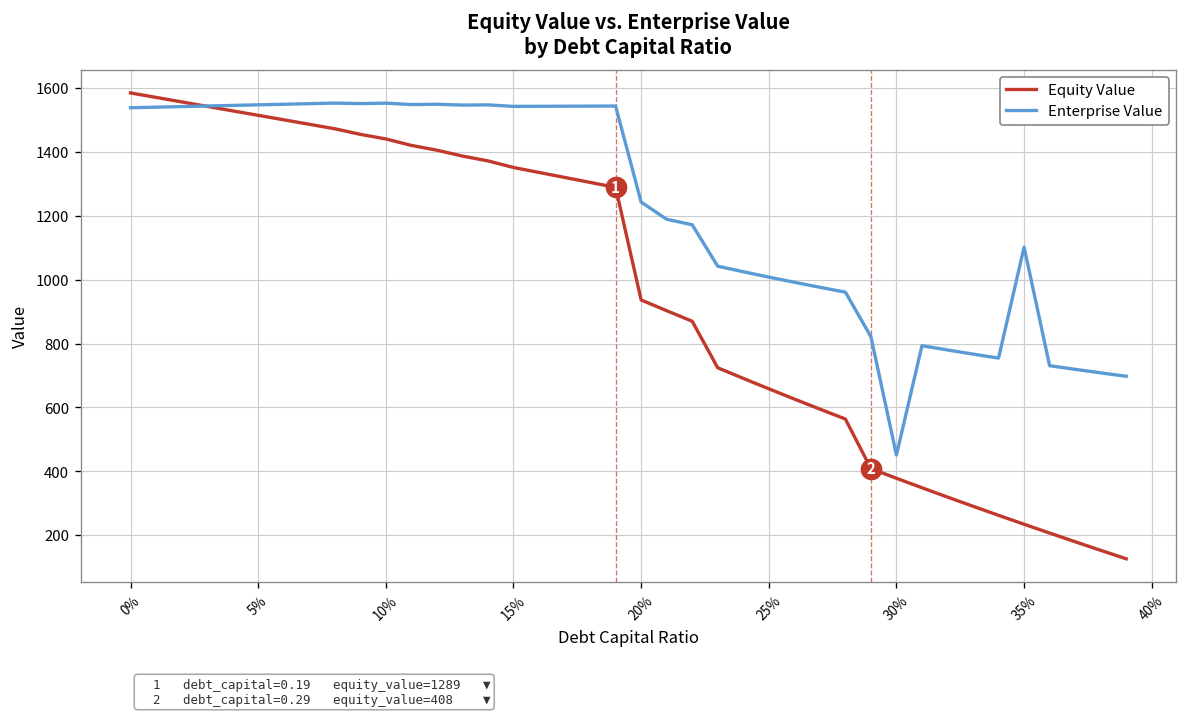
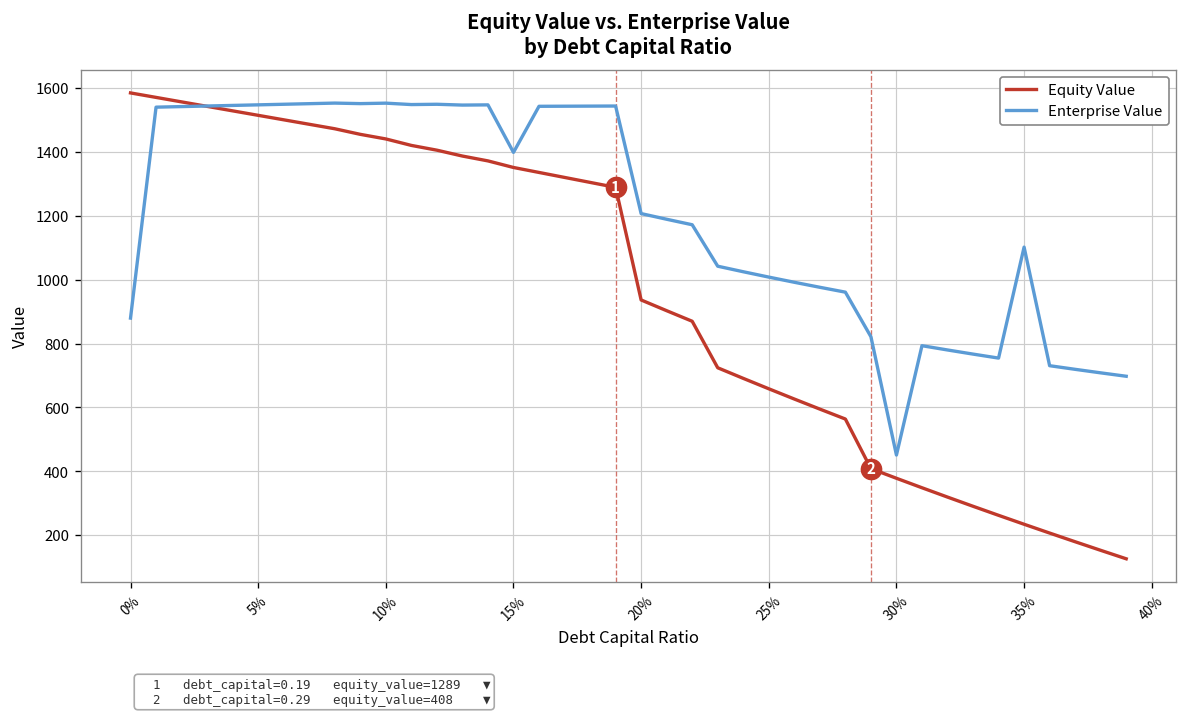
  {
    "Enterprise Value": {
-     "0%": 1540,
+     "0%": 880,
      "5%": 1550,
      "10%": 1550,
-     "15%": 1540,
-     "20%": 1240,
+     "15%": 1400,
+     "20%": 1210,
      "25%": 1010,
      "30%": 450,
      "35%": 1100
    }
  }
